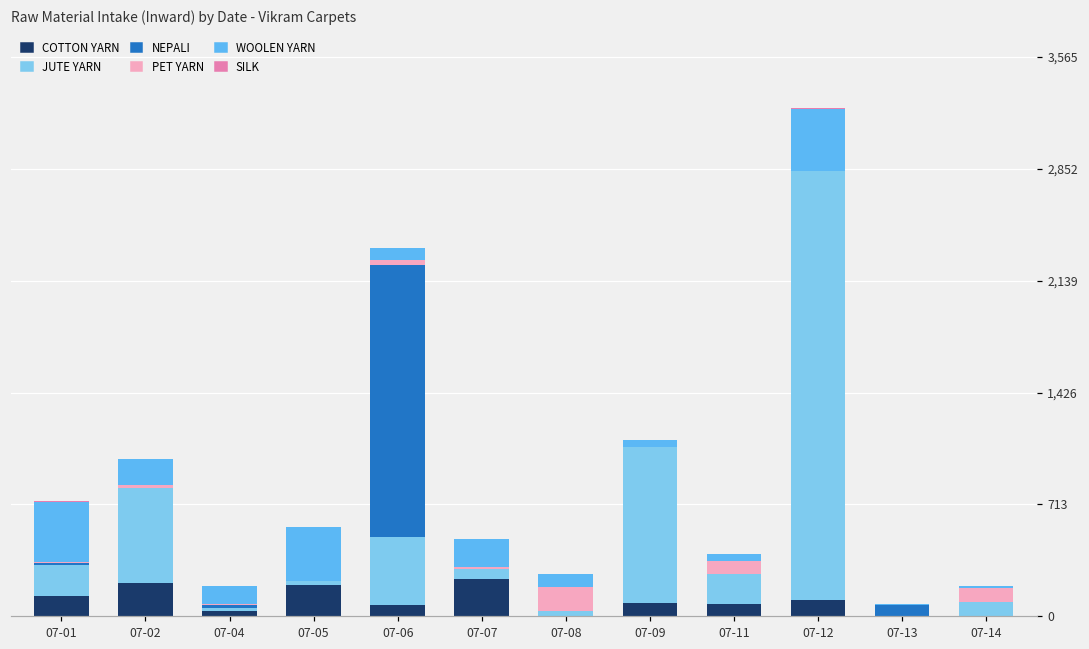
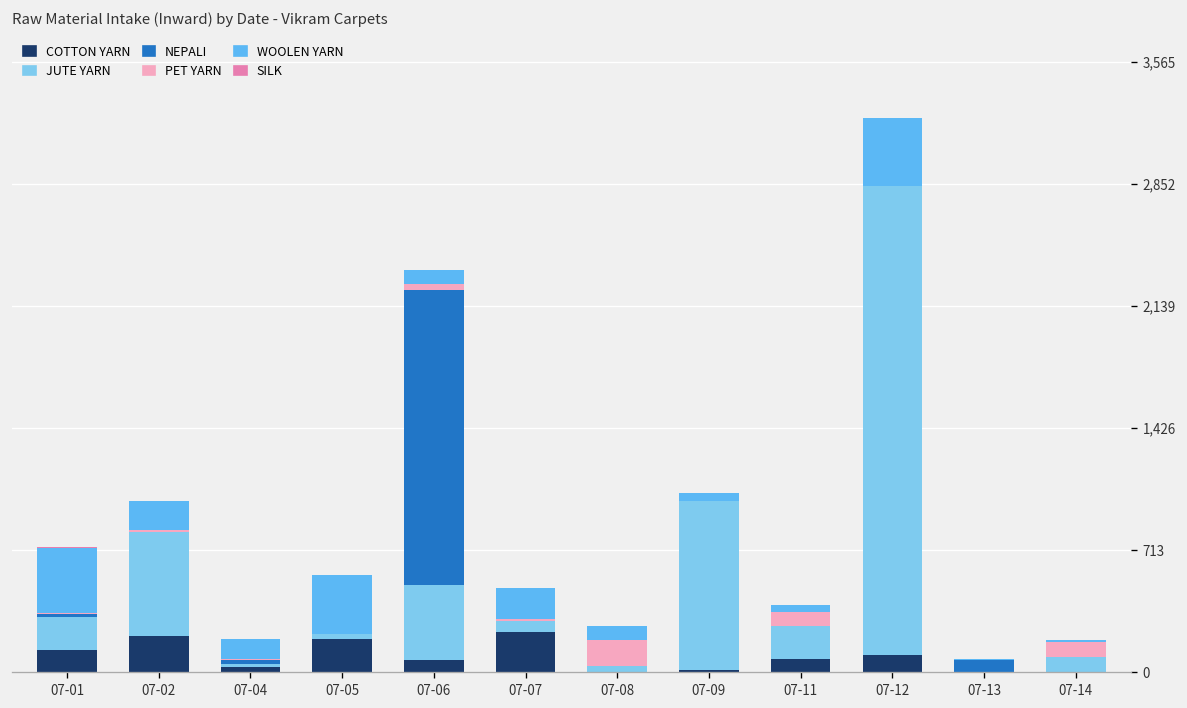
  {
    "COTTON YARN": {
      "07-01": "130",
      "07-02": "210",
      "07-04": "30",
      "07-05": "200",
      "07-06": "70",
      "07-07": "240",
      "07-08": "0",
-     "07-09": "90",
+     "07-09": "10",
      "07-11": "80",
      "07-12": "100",
      "07-13": "0",
      "07-14": "0"
    },
    "NEPALI": {
      "07-02": "0",
      "07-04": "20",
      "07-05": "0",
      "07-06": "1,730",
      "07-07": "0",
      "07-08": "0",
      "07-09": "0",
      "07-11": "0",
      "07-12": "0",
      "07-13": "70",
      "07-14": "0"
    }
  }
